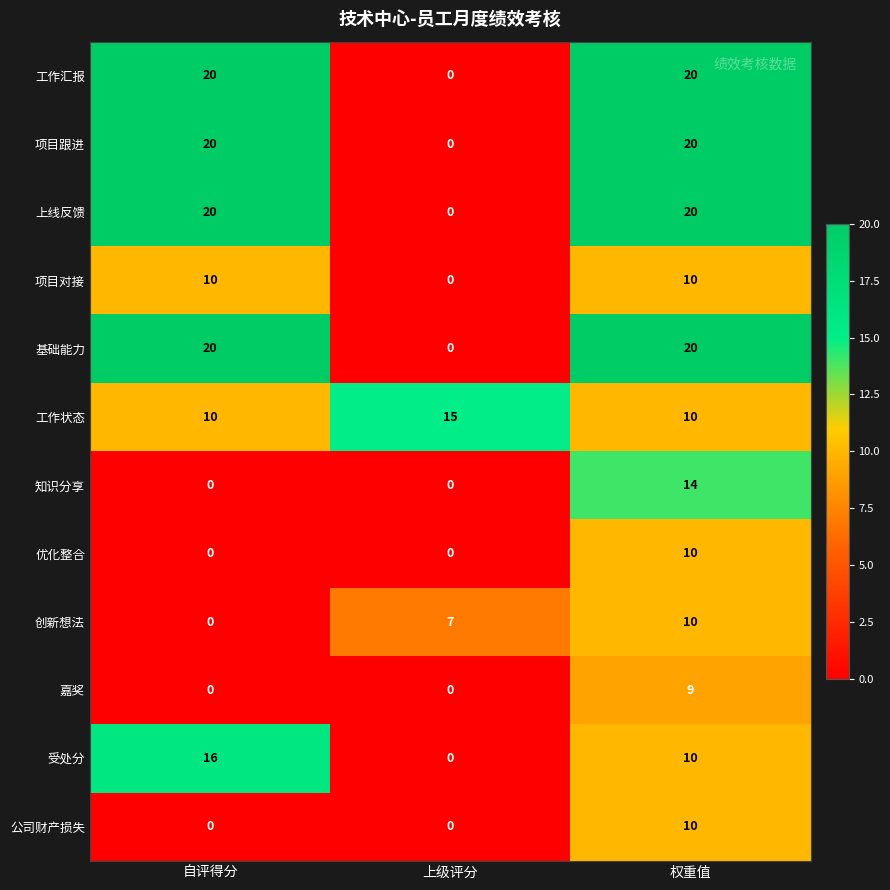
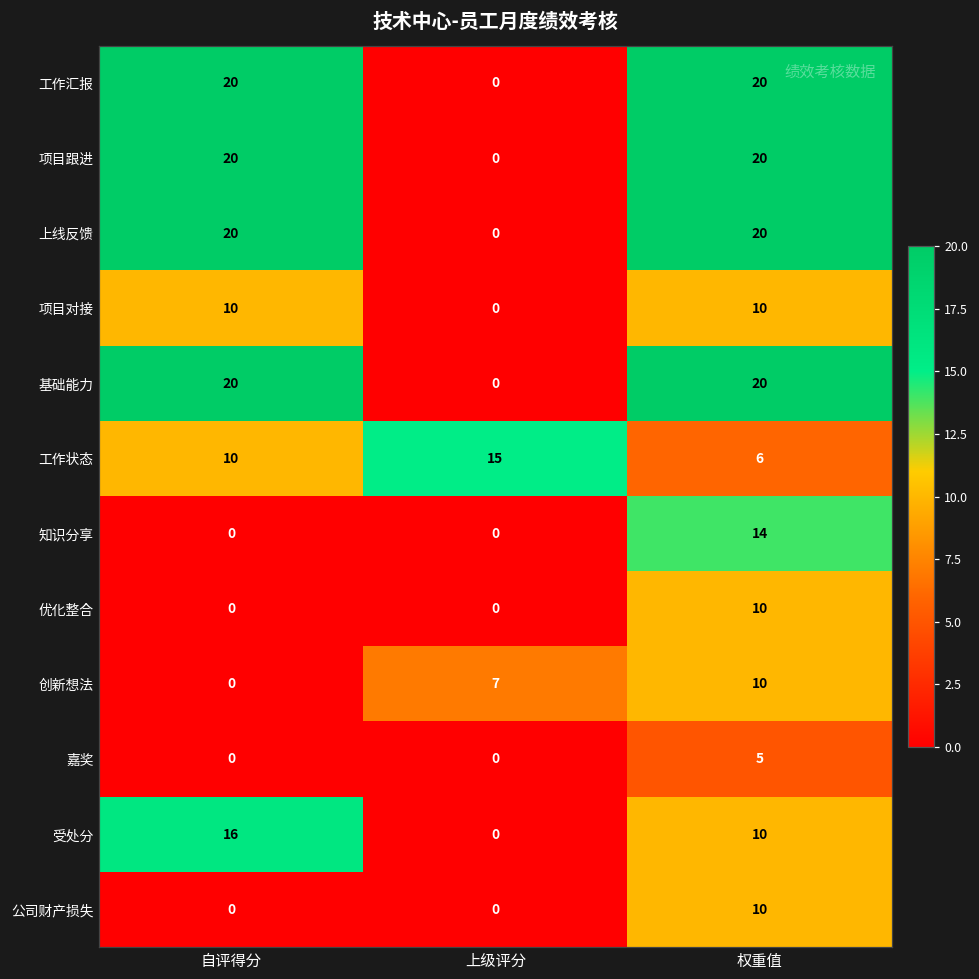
  {
    "工作汇报": {
      "自评得分": 20,
      "上级评分": 0
    },
    "项目跟进": {
      "自评得分": 20,
      "上级评分": 0,
      "权重值": 20
    },
    "上线反馈": {
      "自评得分": 20,
      "上级评分": 0,
      "权重值": 20
    },
    "项目对接": {
      "自评得分": 10,
      "上级评分": 0,
      "权重值": 10
    },
    "基础能力": {
      "自评得分": 20,
      "上级评分": 0,
      "权重值": 20
    },
    "工作状态": {
      "自评得分": 10,
      "上级评分": 15,
-     "权重值": 10
+     "权重值": 6
    },
    "知识分享": {
      "自评得分": 0,
      "上级评分": 0,
      "权重值": 14
    },
    "优化整合": {
      "自评得分": 0,
      "上级评分": 0,
      "权重值": 10
    },
    "创新想法": {
      "自评得分": 0,
      "上级评分": 7,
      "权重值": 10
    },
    "嘉奖": {
      "自评得分": 0,
      "上级评分": 0,
-     "权重值": 9
+     "权重值": 5
    },
    "受处分": {
      "自评得分": 16,
      "上级评分": 0,
      "权重值": 10
    },
    "公司财产损失": {
      "自评得分": 0,
      "上级评分": 0,
      "权重值": 10
    }
  }
